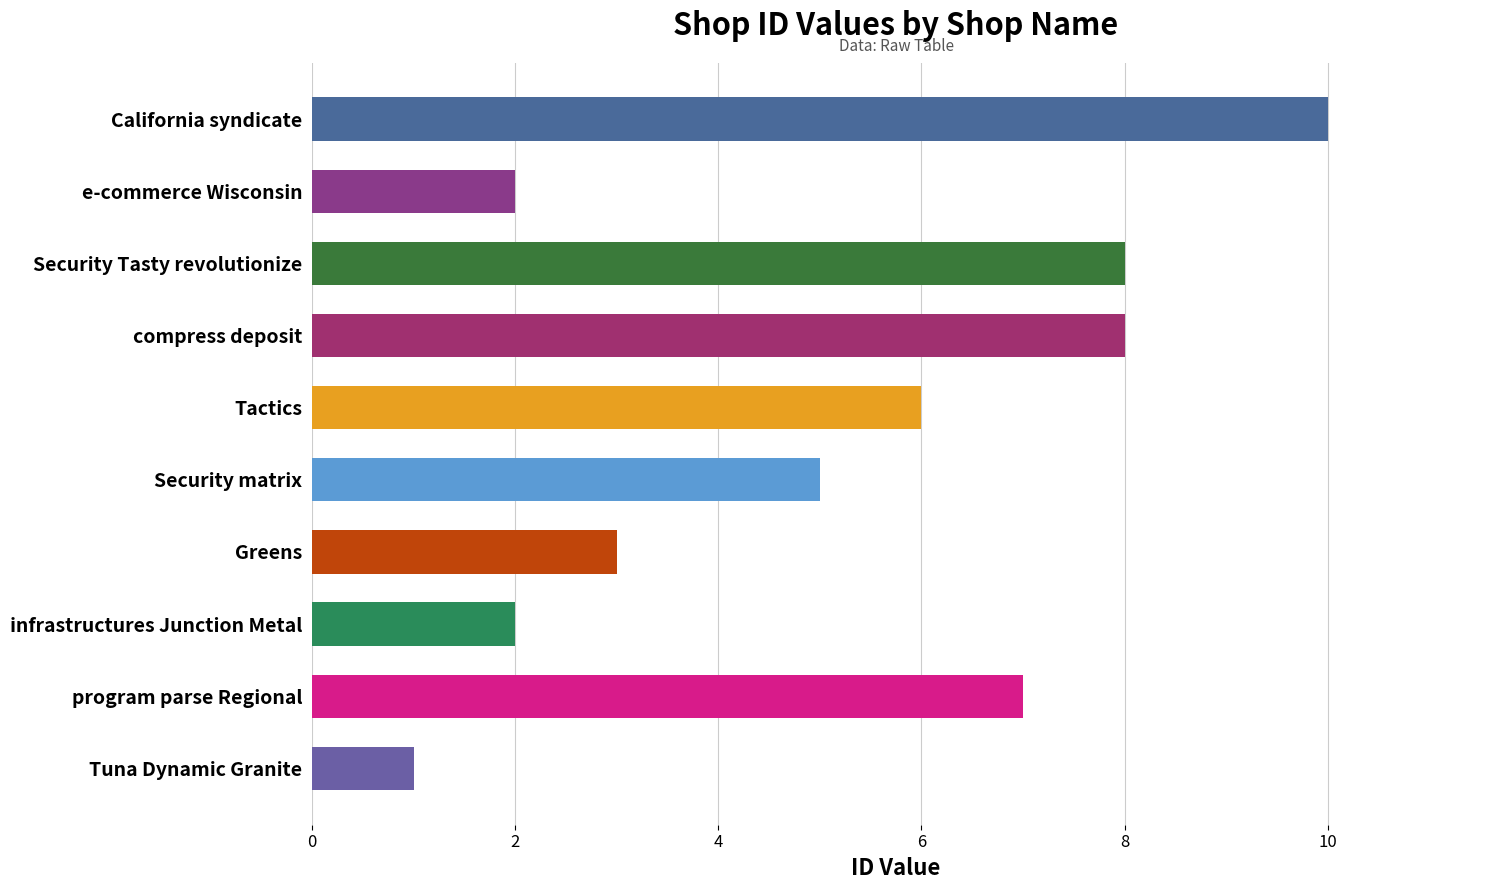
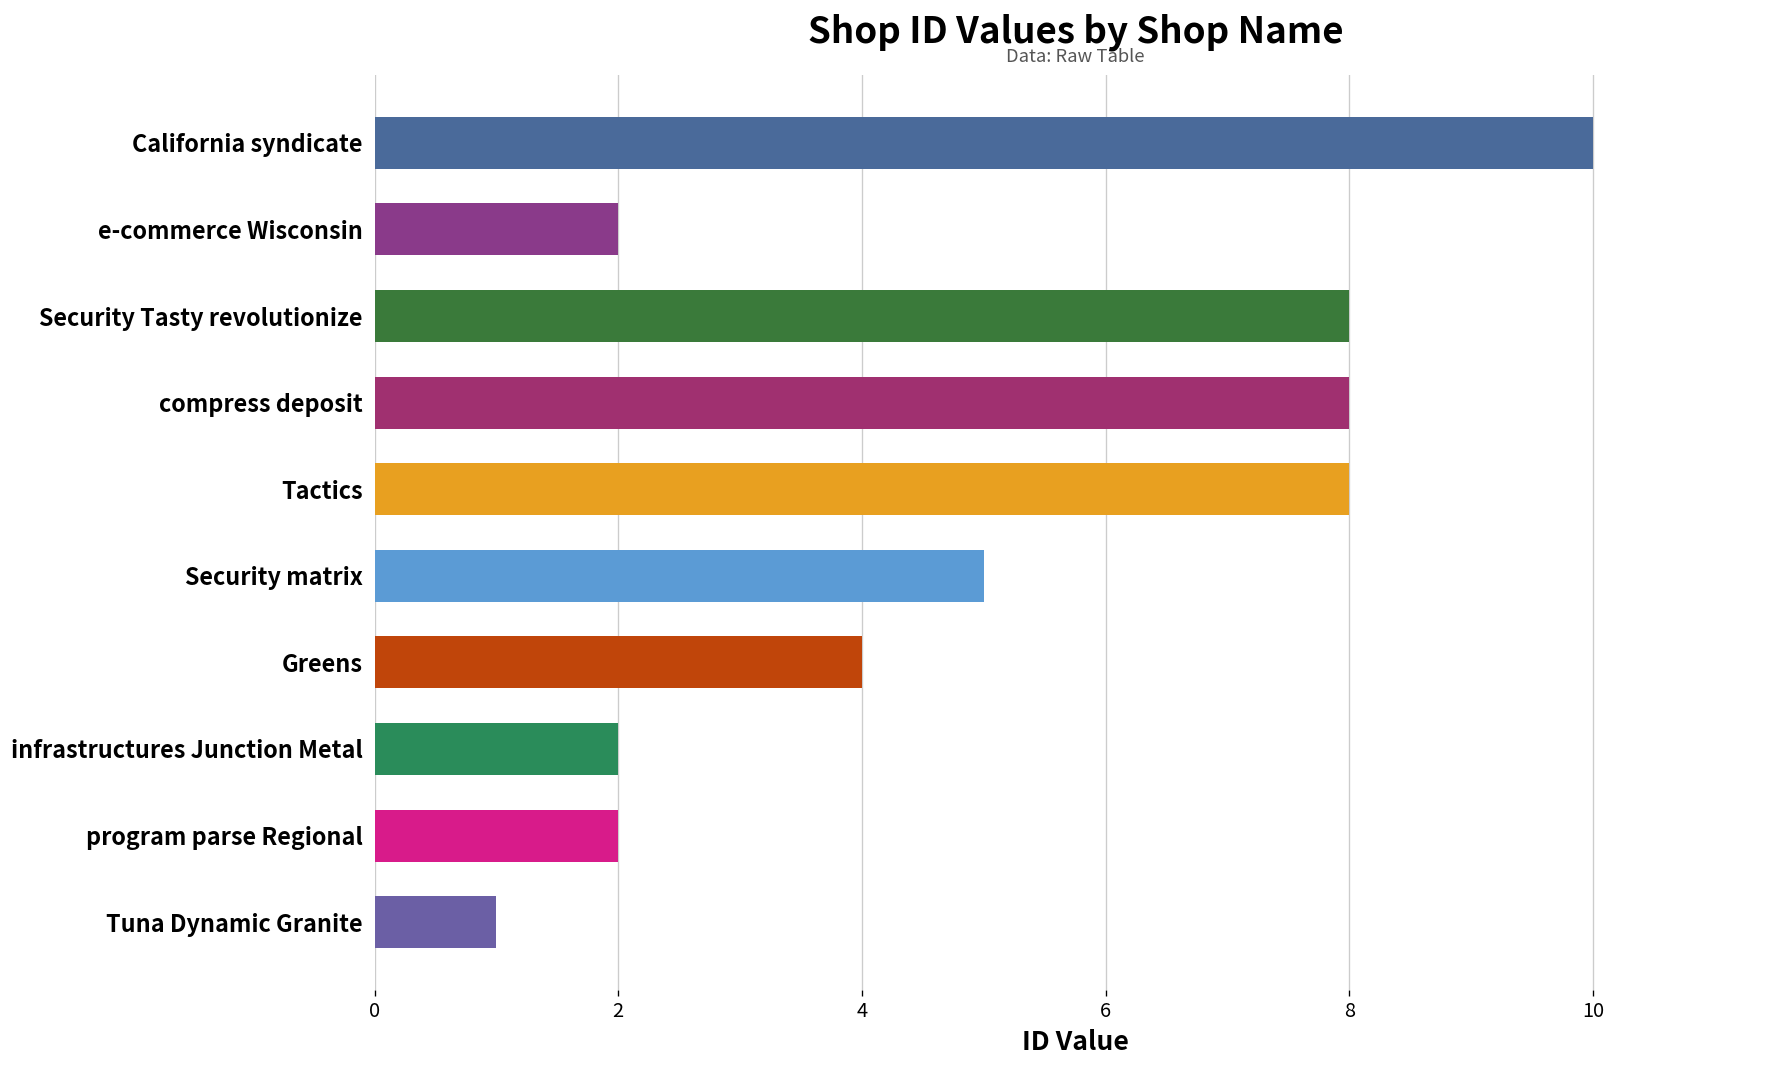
  {
    "California syndicate": 10,
    "e-commerce Wisconsin": 2,
    "Security Tasty revolutionize": 8,
    "compress deposit": 8,
-   "Tactics": 6,
+   "Tactics": 8,
    "Security matrix": 5,
-   "Greens": 3,
+   "Greens": 4,
    "infrastructures Junction Metal": 2,
-   "program parse Regional": 7,
+   "program parse Regional": 2,
    "Tuna Dynamic Granite": 1
  }
